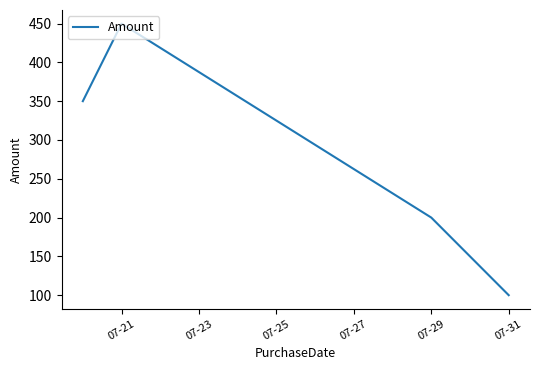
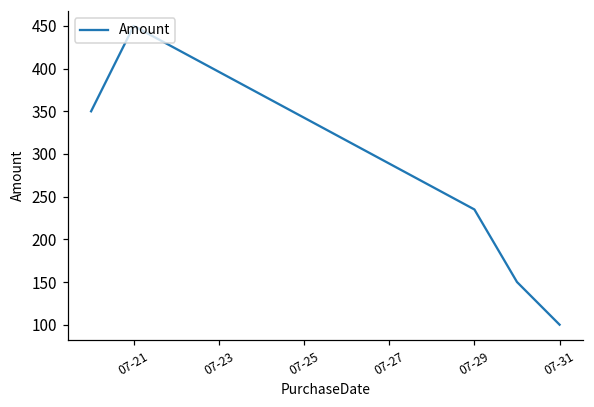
  {
-   "07-29": 200,
+   "07-29": 240,
    "07-31": 100
  }
